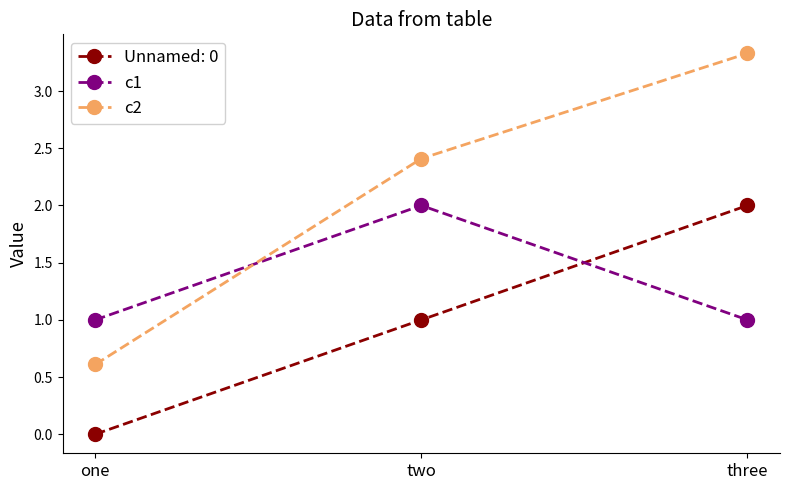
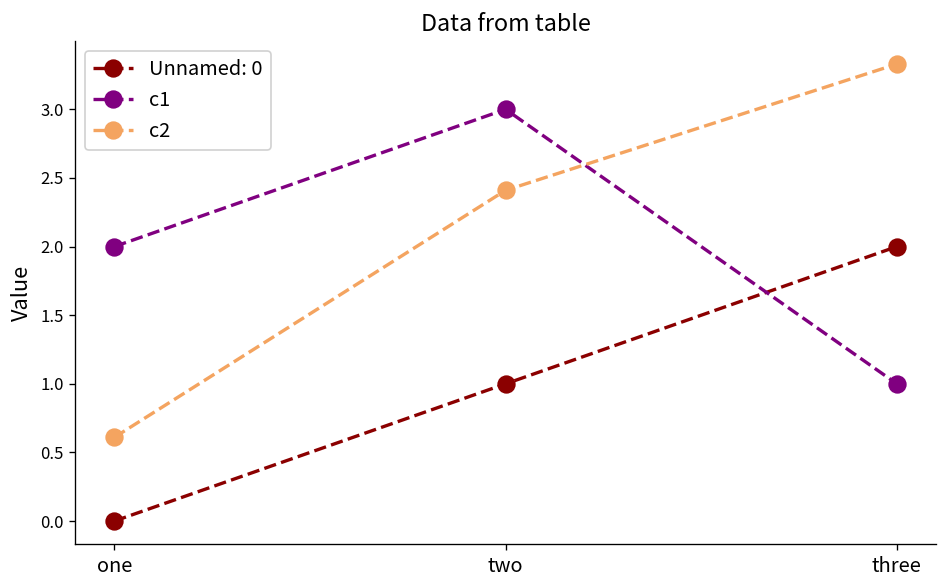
  {
    "Unnamed: 0": {
      "one": 0,
      "two": 1,
      "three": 2
    },
    "c1": {
-     "one": 1,
-     "two": 2,
+     "one": 2,
+     "two": 3,
      "three": 1
    },
    "c2": {
      "one": 0.61,
      "two": 2.41,
      "three": 3.33
    }
  }
